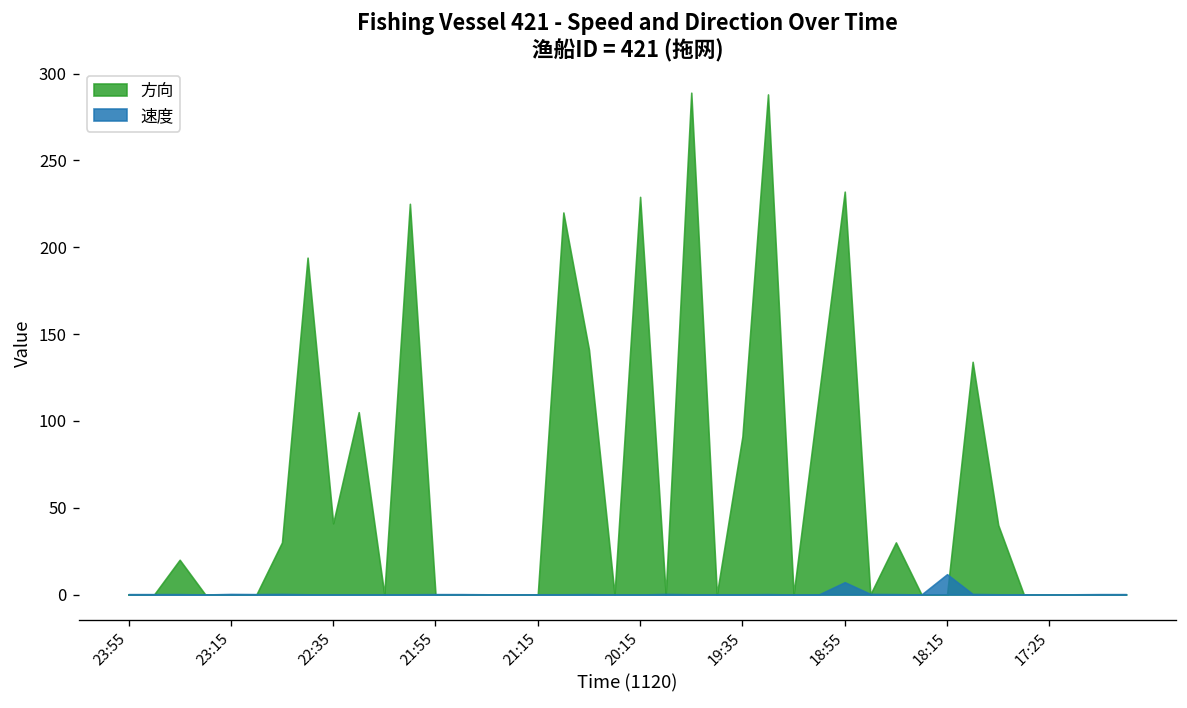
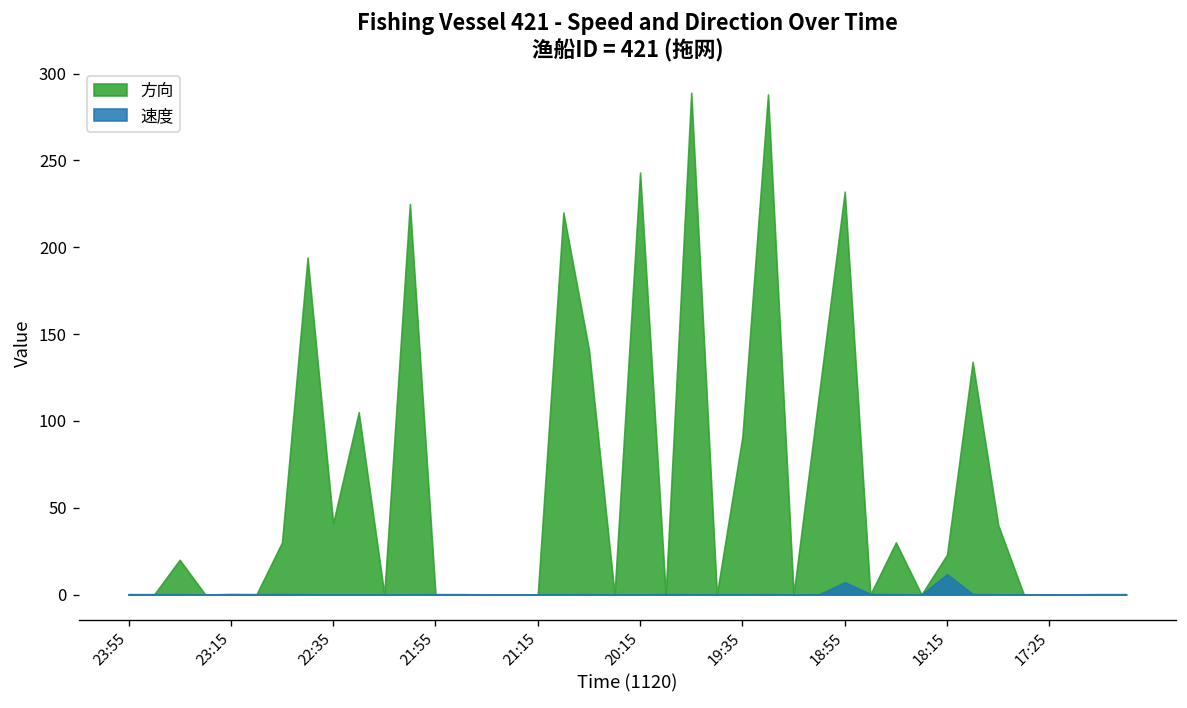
  {
    "方向": {
      "22:35": 41,
-     "20:15": 229,
+     "20:15": 243,
      "19:35": 91,
      "18:55": 232,
-     "18:15": 0
+     "18:15": 23
    },
    "速度": {
      "22:35": 0,
      "20:15": 0,
      "18:55": 7,
      "18:15": 12
    }
  }
